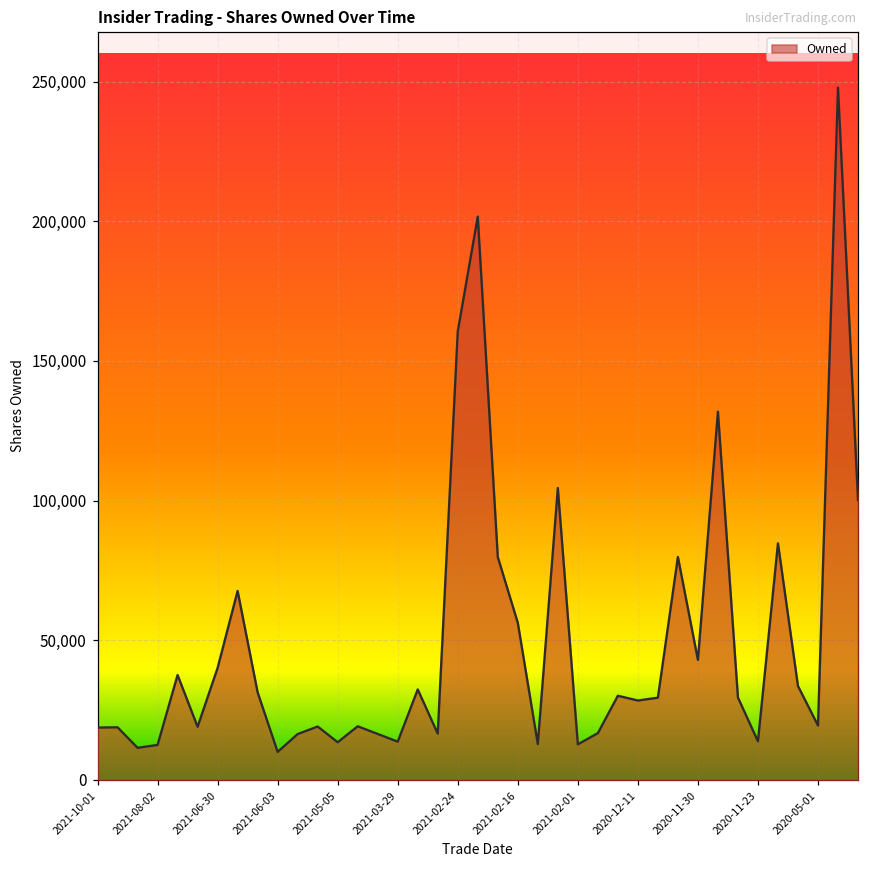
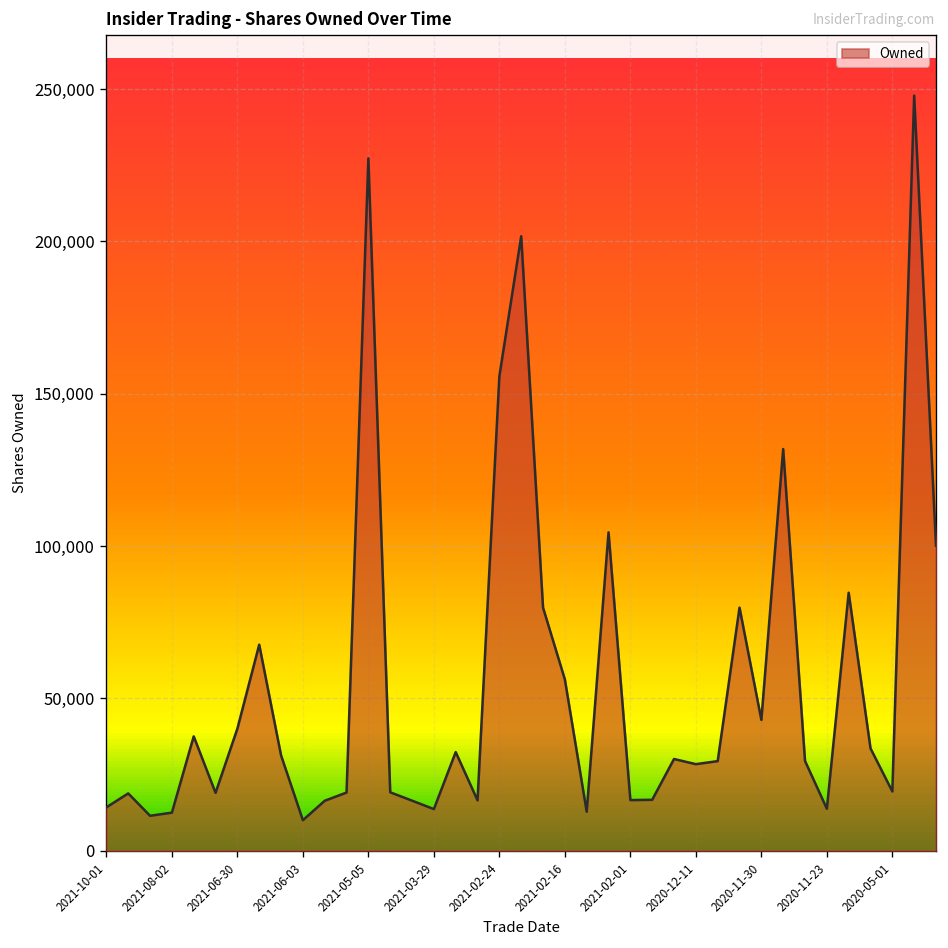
  {
-   "2021-10-01": "19,000",
+   "2021-10-01": "14,000",
    "2021-08-02": "12,000",
    "2021-06-30": "40,000",
    "2021-06-03": "10,000",
-   "2021-05-05": "13,000",
+   "2021-05-05": "227,000",
    "2021-03-29": "14,000",
-   "2021-02-24": "161,000",
-   "2021-02-01": "13,000",
+   "2021-02-24": "156,000",
+   "2021-02-01": "17,000",
    "2020-12-11": "28,000",
    "2020-11-30": "43,000",
    "2020-05-01": "19,000"
  }
